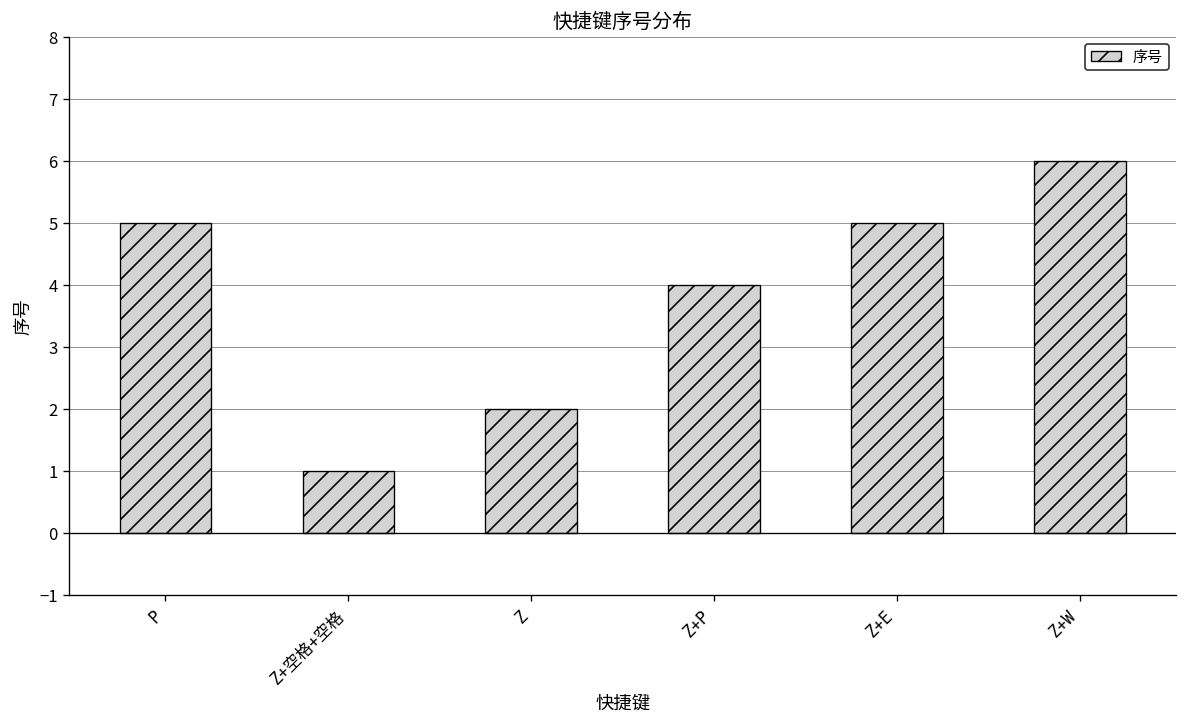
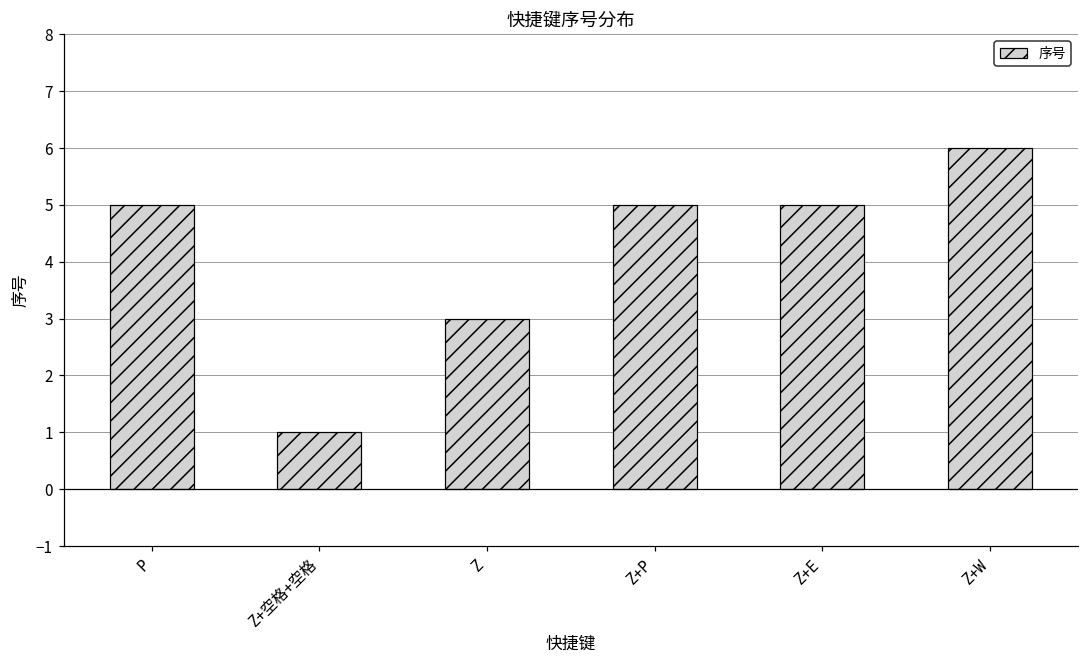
  {
    "P": 5,
    "Z+空格+空格": 1,
-   "Z": 2,
-   "Z+P": 4,
+   "Z": 3,
+   "Z+P": 5,
    "Z+E": 5,
    "Z+W": 6
  }
